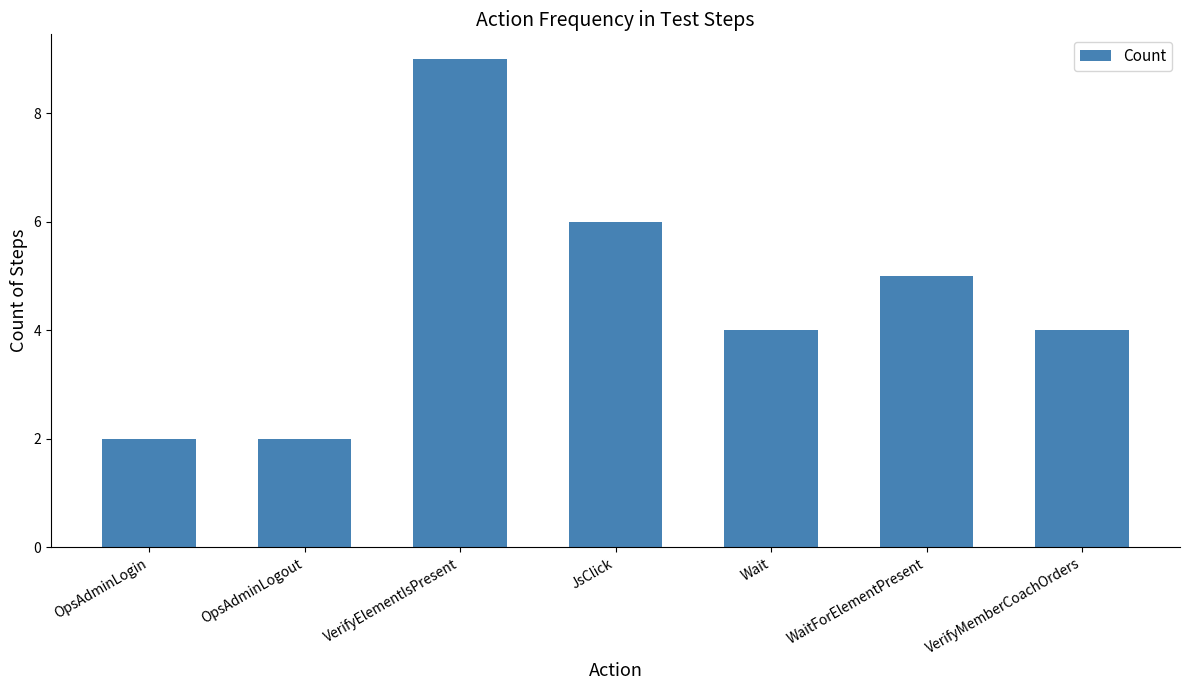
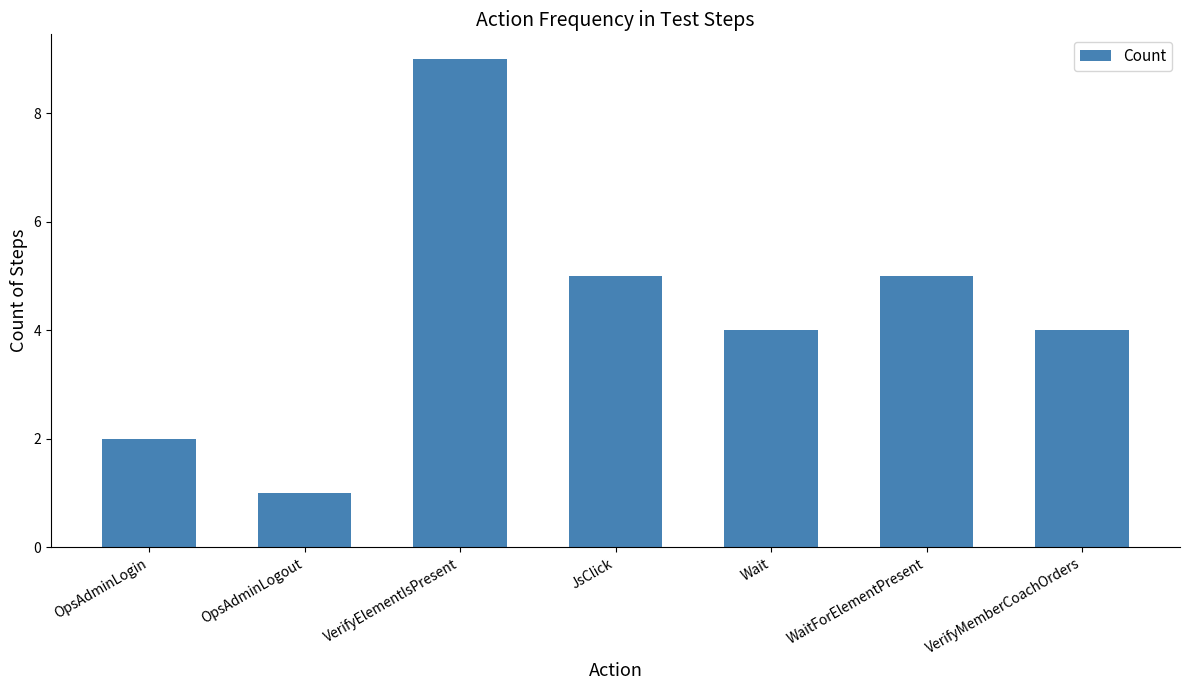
  {
    "OpsAdminLogin": 2,
-   "OpsAdminLogout": 2,
+   "OpsAdminLogout": 1,
    "VerifyElementIsPresent": 9,
-   "JsClick": 6,
+   "JsClick": 5,
    "Wait": 4,
    "WaitForElementPresent": 5,
    "VerifyMemberCoachOrders": 4
  }
